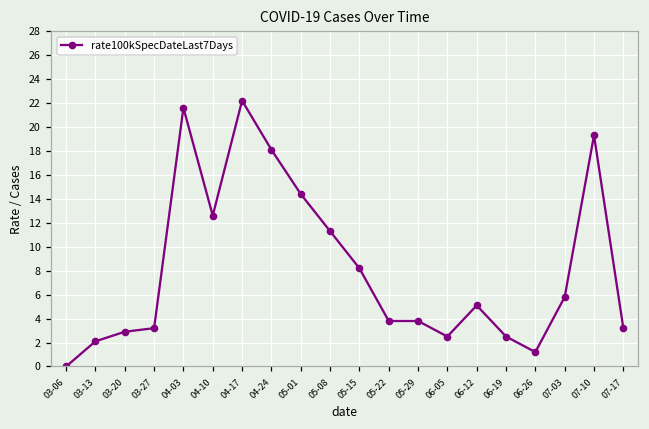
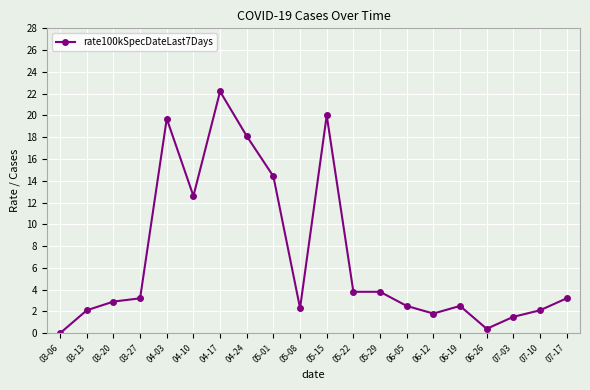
  {
    "03-06": 0.0,
    "03-13": 2.1,
    "03-20": 2.9,
    "03-27": 3.2,
-   "04-03": 21.6,
+   "04-03": 19.7,
    "04-10": 12.6,
    "04-17": 22.2,
    "04-24": 18.1,
    "05-01": 14.4,
-   "05-08": 11.3,
-   "05-15": 8.2,
+   "05-08": 2.3,
+   "05-15": 20.0,
    "05-22": 3.8,
    "05-29": 3.8,
    "06-05": 2.5,
-   "06-12": 5.1,
+   "06-12": 1.8,
    "06-19": 2.5,
-   "06-26": 1.2,
-   "07-03": 5.8,
-   "07-10": 19.3,
+   "06-26": 0.4,
+   "07-03": 1.5,
+   "07-10": 2.1,
    "07-17": 3.2
  }
